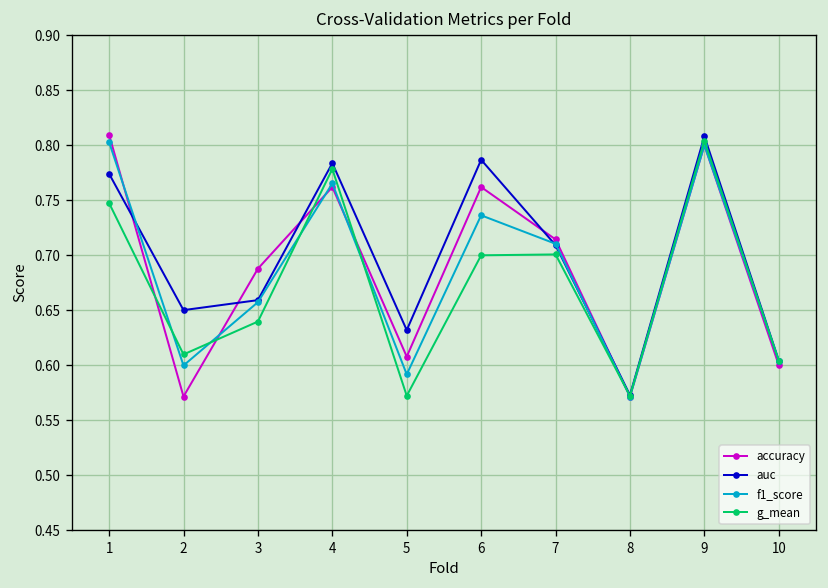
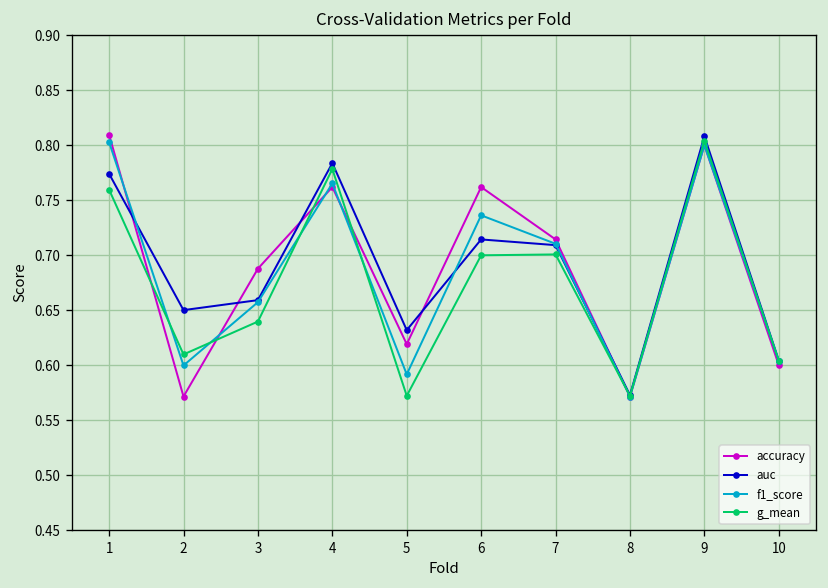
  {
    "accuracy": {
      "1": 0.81,
      "2": 0.57,
      "3": 0.69,
      "4": 0.76,
-     "5": 0.61,
+     "5": 0.62,
      "6": 0.76,
      "7": 0.71,
      "10": 0.60
    },
    "auc": {
      "1": 0.77,
      "2": 0.65,
      "4": 0.78,
      "5": 0.63,
-     "6": 0.79,
+     "6": 0.71,
      "9": 0.81
    },
    "f1_score": {
      "1": 0.80,
      "2": 0.60,
      "4": 0.77,
      "5": 0.59,
      "6": 0.74
    },
    "g_mean": {
-     "1": 0.75,
+     "1": 0.76,
      "2": 0.61,
      "3": 0.64,
      "4": 0.78,
      "5": 0.57,
      "6": 0.70,
      "7": 0.70,
      "9": 0.80
    }
  }
